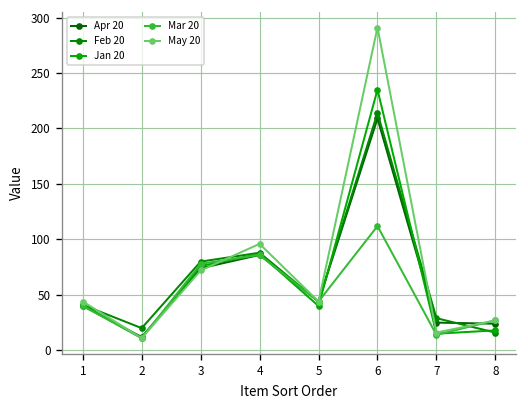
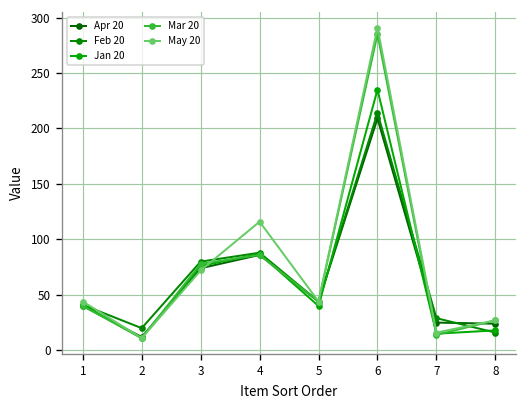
  {
    "Mar 20": {
-     "6": 110
+     "6": 290
    },
    "May 20": {
      "1": 40,
-     "4": 100,
+     "4": 120,
      "6": 290
    }
  }
